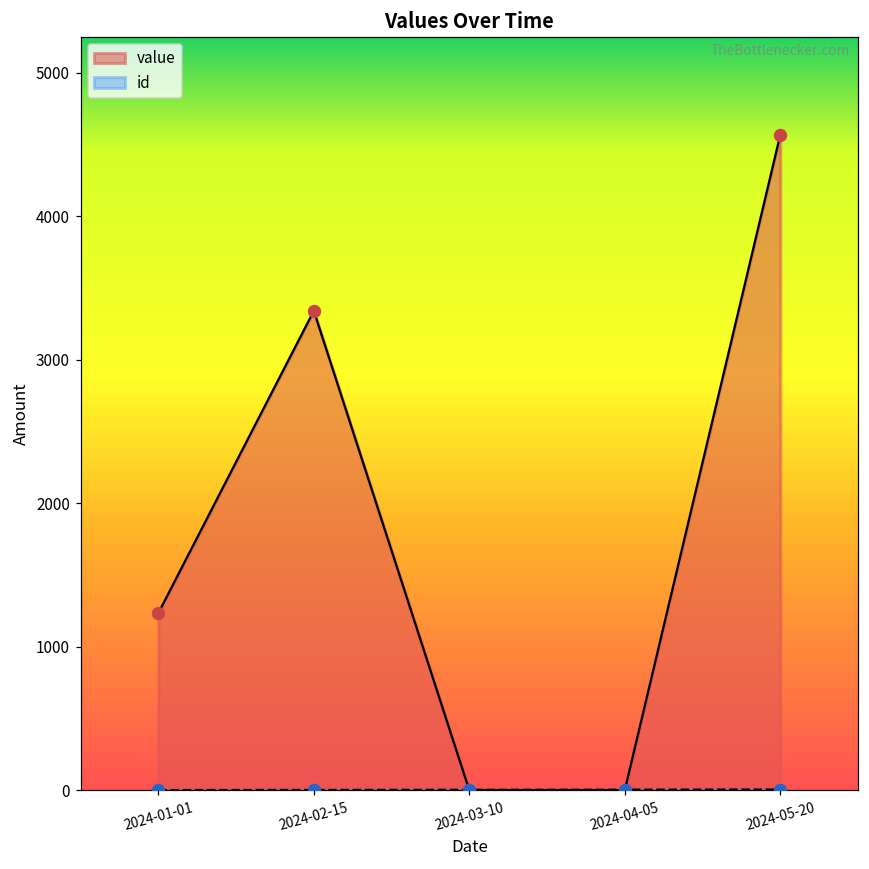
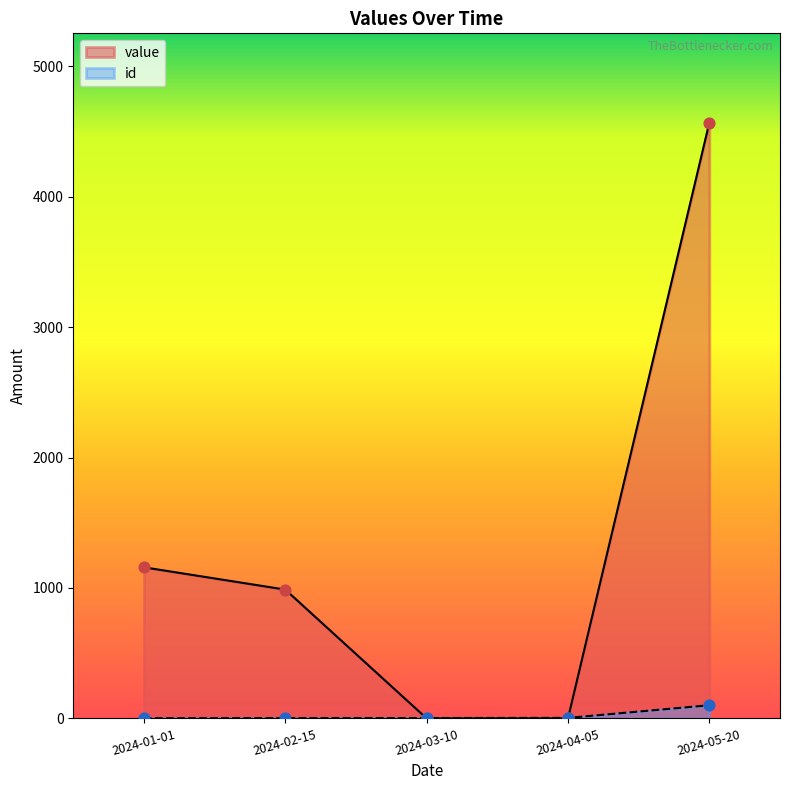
  {
    "value": {
-     "2024-01-01": 1230,
-     "2024-02-15": 3340,
+     "2024-01-01": 1160,
+     "2024-02-15": 990,
      "2024-05-20": 4570
    },
    "id": {
      "2024-01-01": 0,
      "2024-02-15": 0,
-     "2024-05-20": 10
+     "2024-05-20": 100
    }
  }
